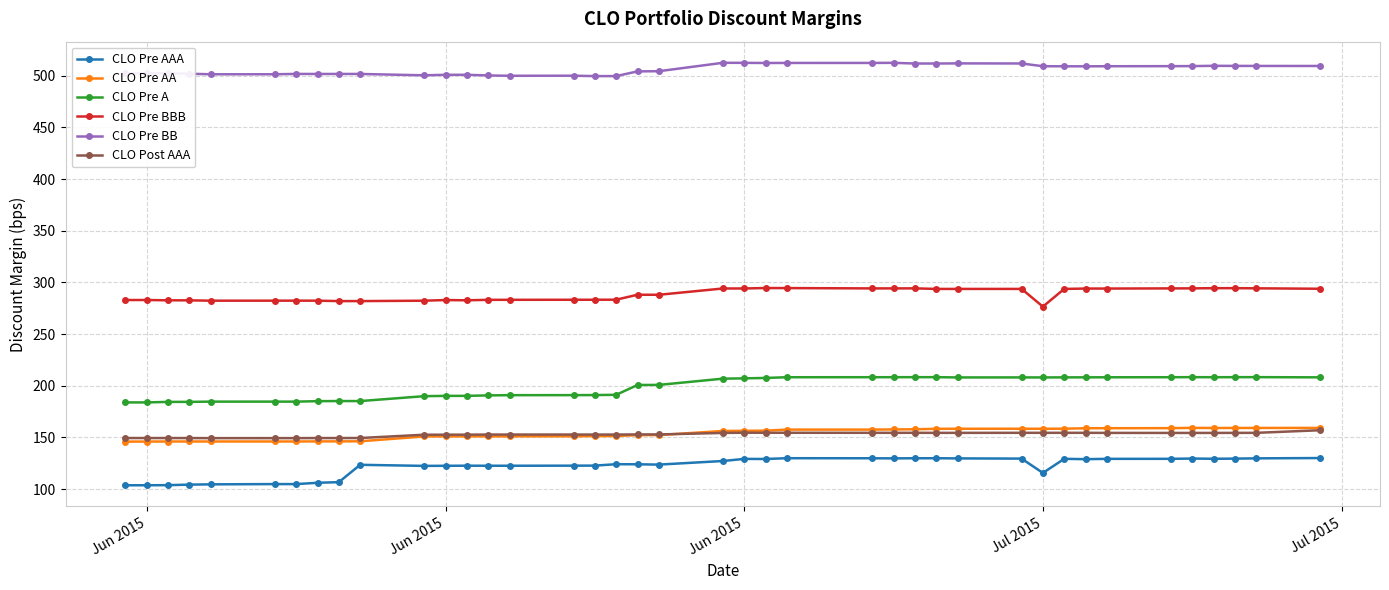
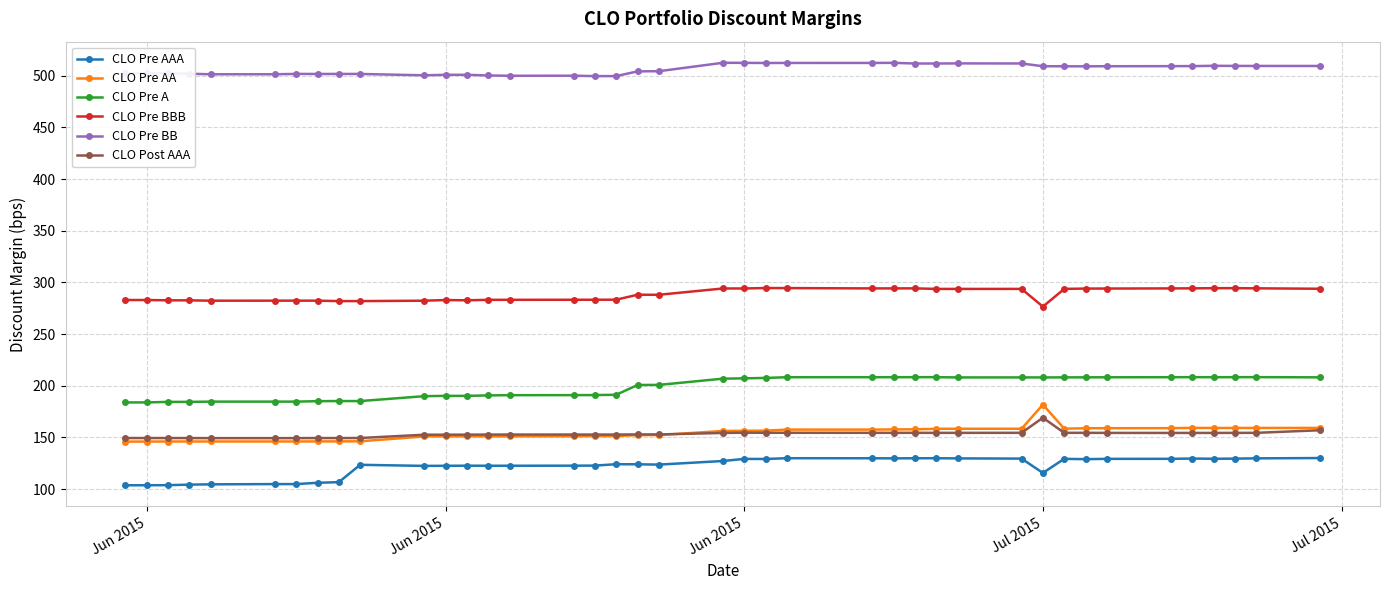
  {
    "CLO Pre AAA": {
      "Jul 2015": 116
    },
    "CLO Pre AA": {
-     "Jul 2015": 158
+     "Jul 2015": 182
    },
    "CLO Pre A": {
      "Jul 2015": 208
    },
    "CLO Pre BBB": {
      "Jul 2015": 277
    },
    "CLO Pre BB": {
      "Jul 2015": 509
    },
    "CLO Post AAA": {
-     "Jul 2015": 154
+     "Jul 2015": 169
    }
  }
